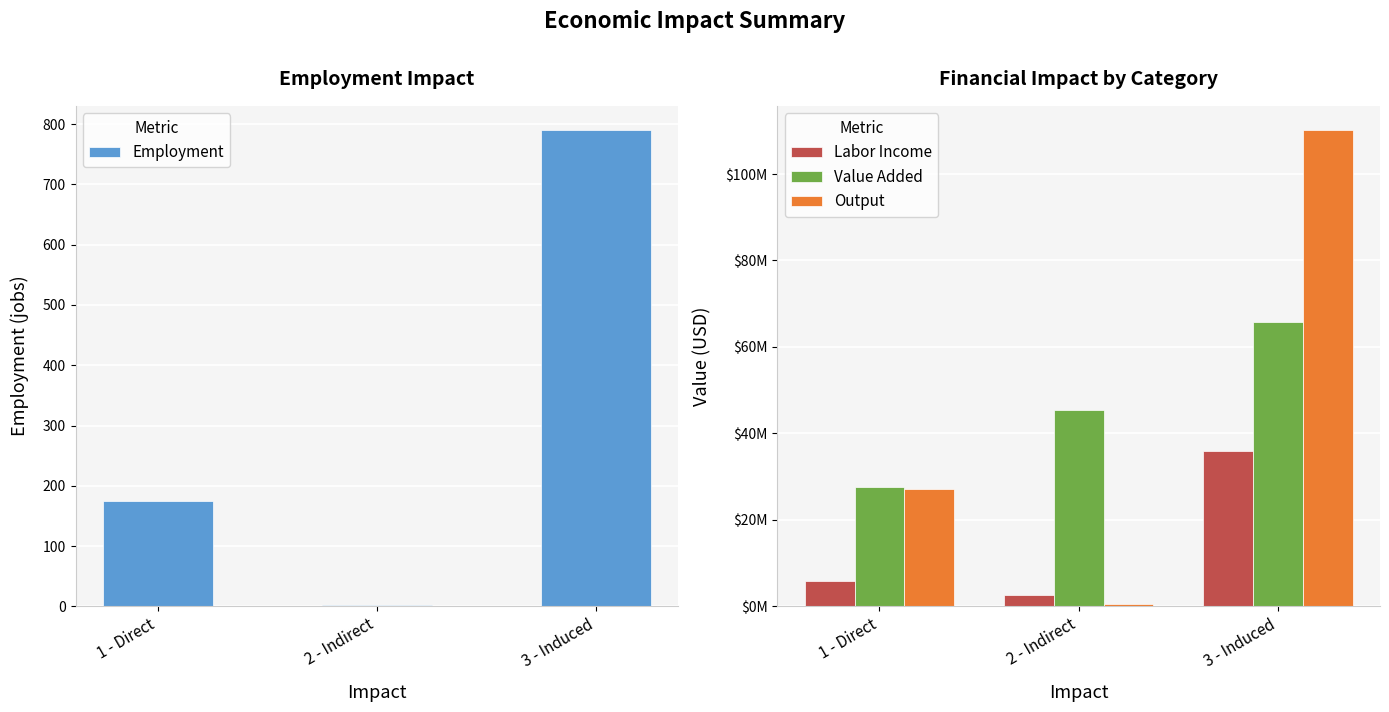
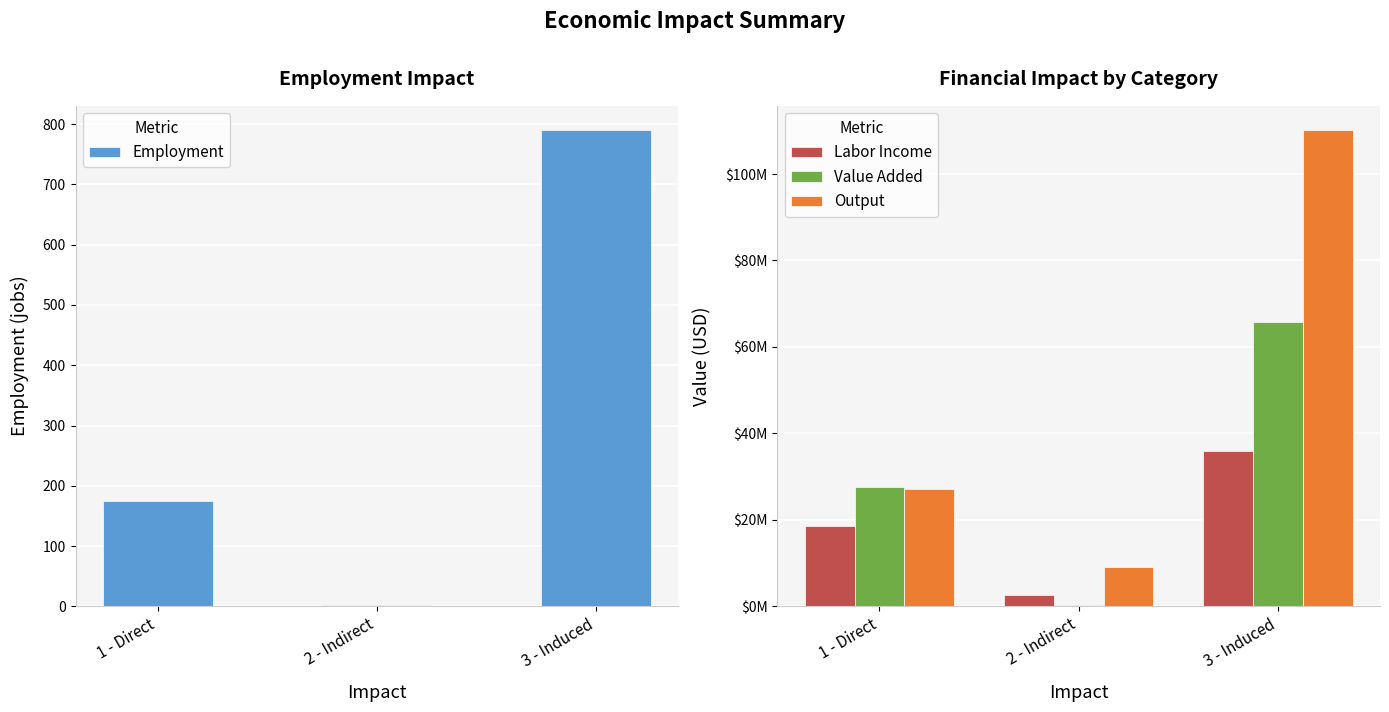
  {
    "Employment Impact": {
      "1 - Direct": "170",
      "3 - Induced": "790"
    },
    "Financial Impact by Category": {
      "Labor Income": {
-       "1 - Direct": "$6000000",
+       "1 - Direct": "$19000000",
        "2 - Indirect": "$3000000",
        "3 - Induced": "$36000000"
      },
      "Value Added": {
        "1 - Direct": "$28000000",
-       "2 - Indirect": "$45000000",
+       "2 - Indirect": "$0",
        "3 - Induced": "$66000000"
      },
      "Output": {
        "1 - Direct": "$27000000",
-       "2 - Indirect": "$1000000",
+       "2 - Indirect": "$9000000",
        "3 - Induced": "$110000000"
      }
    }
  }
